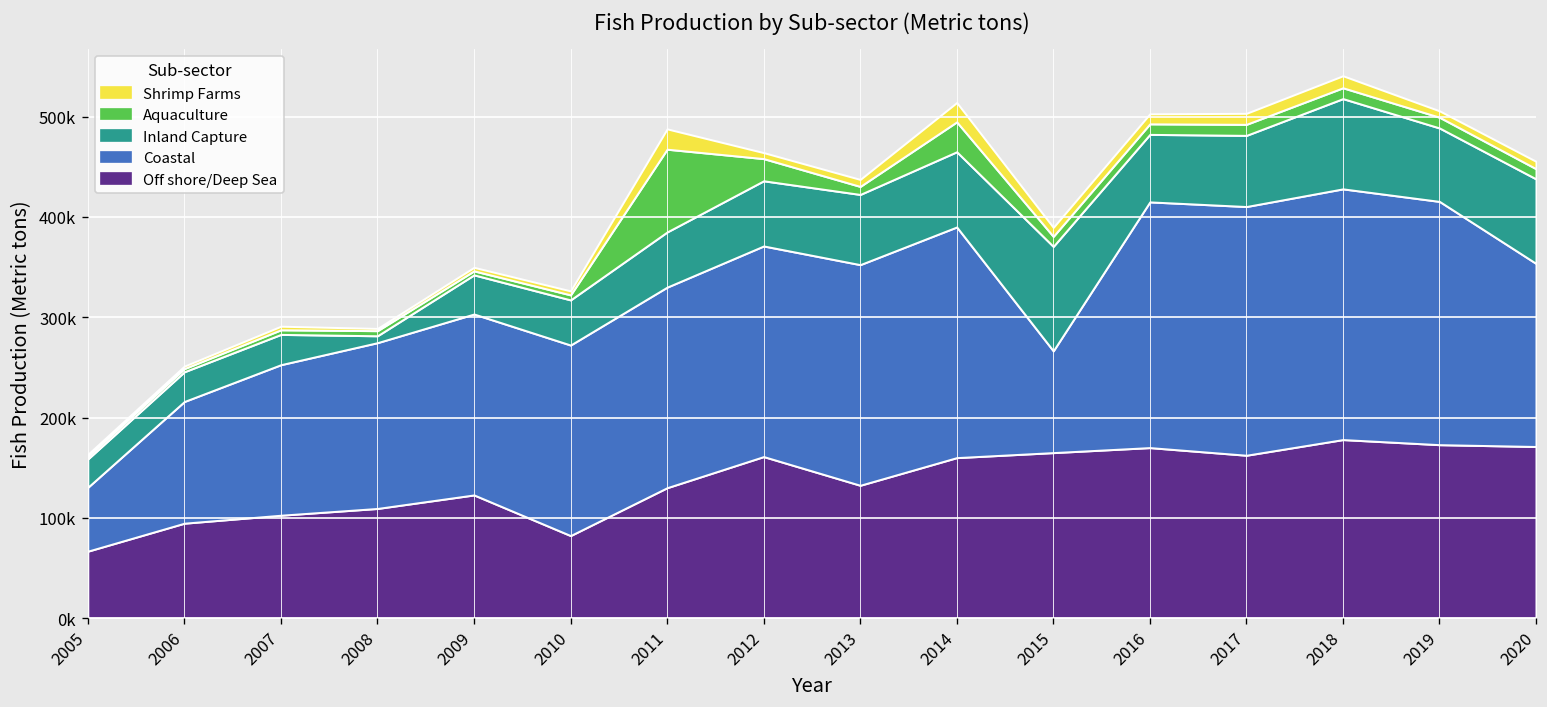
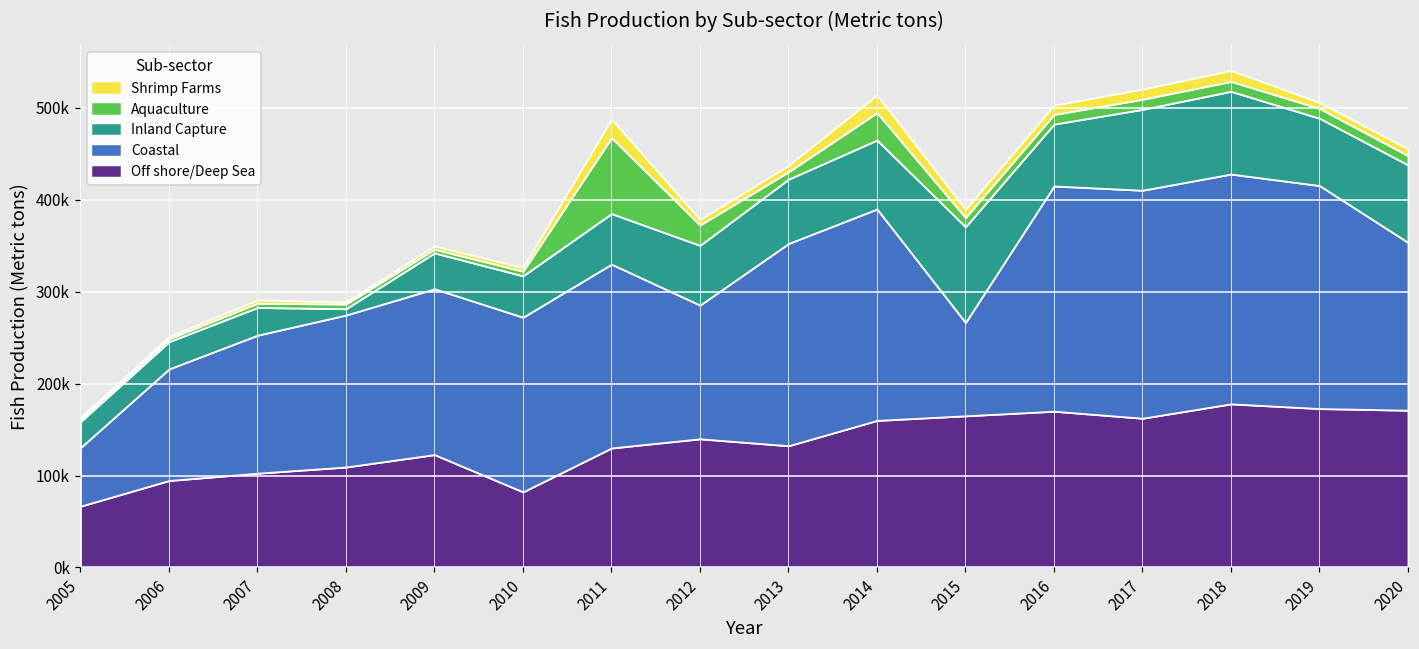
  {
    "Off shore/Deep Sea": {
-     "2012": 160000
+     "2012": 140000
    },
    "Coastal": {
-     "2012": 210000
+     "2012": 150000
    },
    "Inland Capture": {
-     "2017": 70000
+     "2017": 90000
    },
    "Shrimp Farms": {
      "2007": 0,
      "2009": 0,
      "2010": 0,
      "2011": 20000,
      "2012": 10000,
      "2013": 10000,
      "2014": 20000,
      "2015": 10000,
      "2016": 10000,
      "2017": 10000,
      "2018": 10000,
      "2019": 10000,
      "2020": 10000
    }
  }
